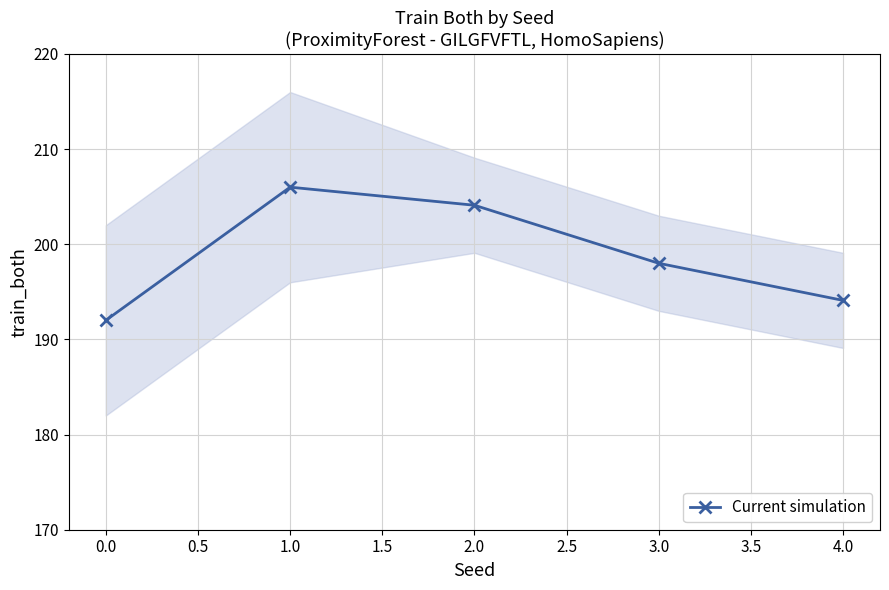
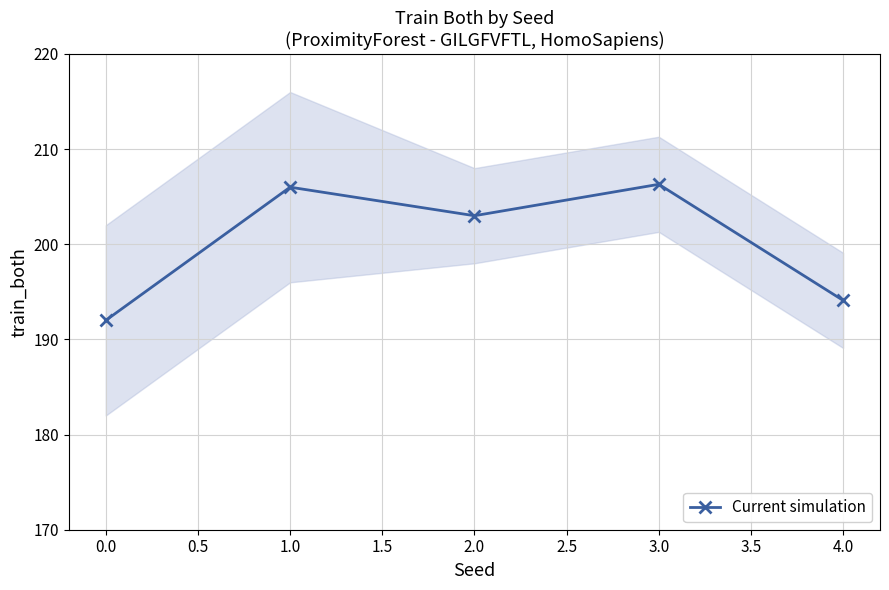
  {
    "Current simulation": {
      "0.0": 192,
      "1.0": 206,
-     "2.0": 204,
-     "3.0": 198,
+     "2.0": 203,
+     "3.0": 206,
      "4.0": 194
    }
  }
